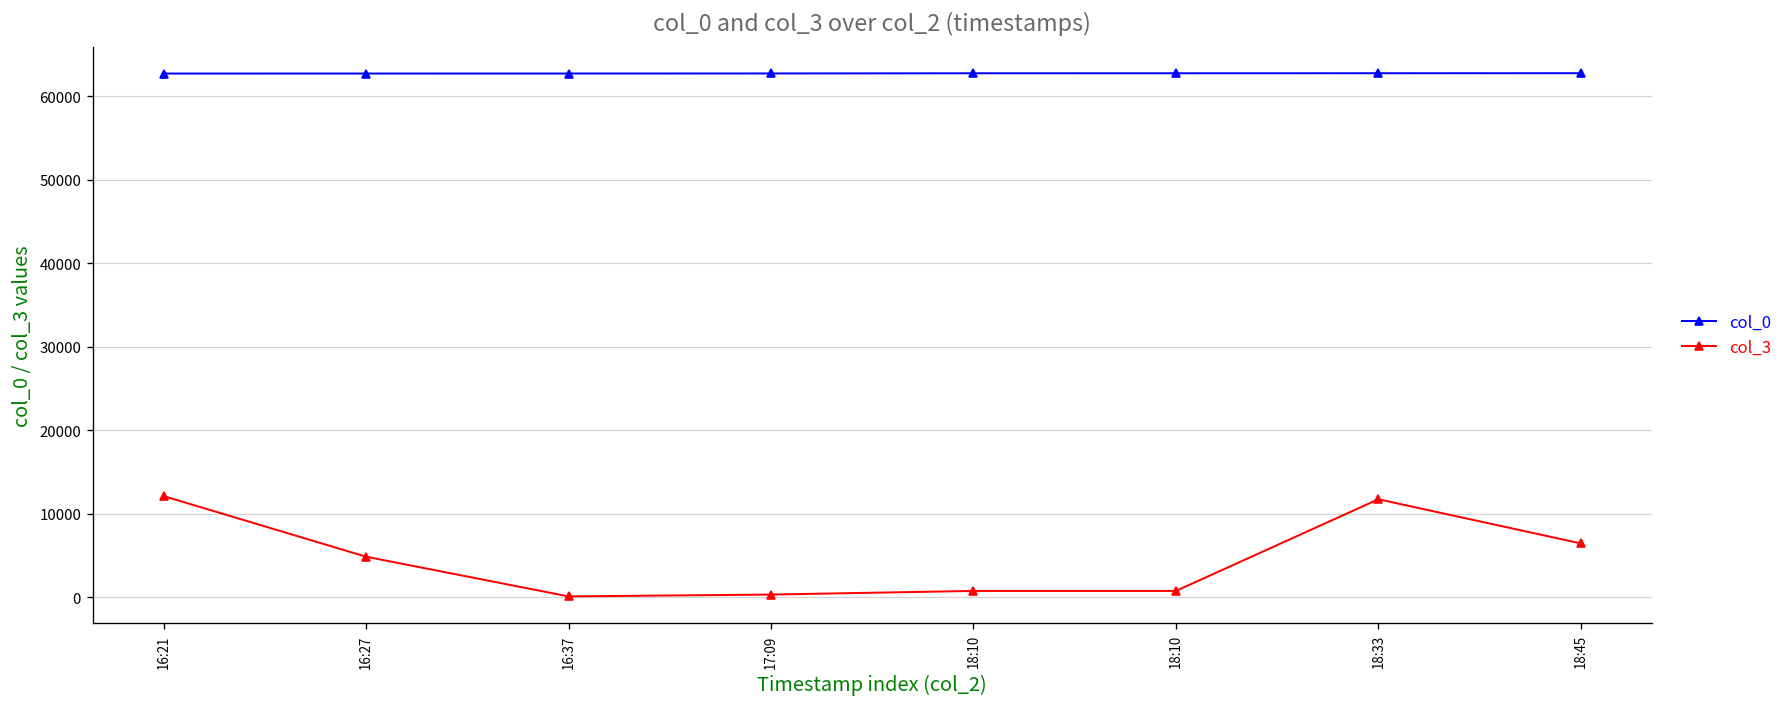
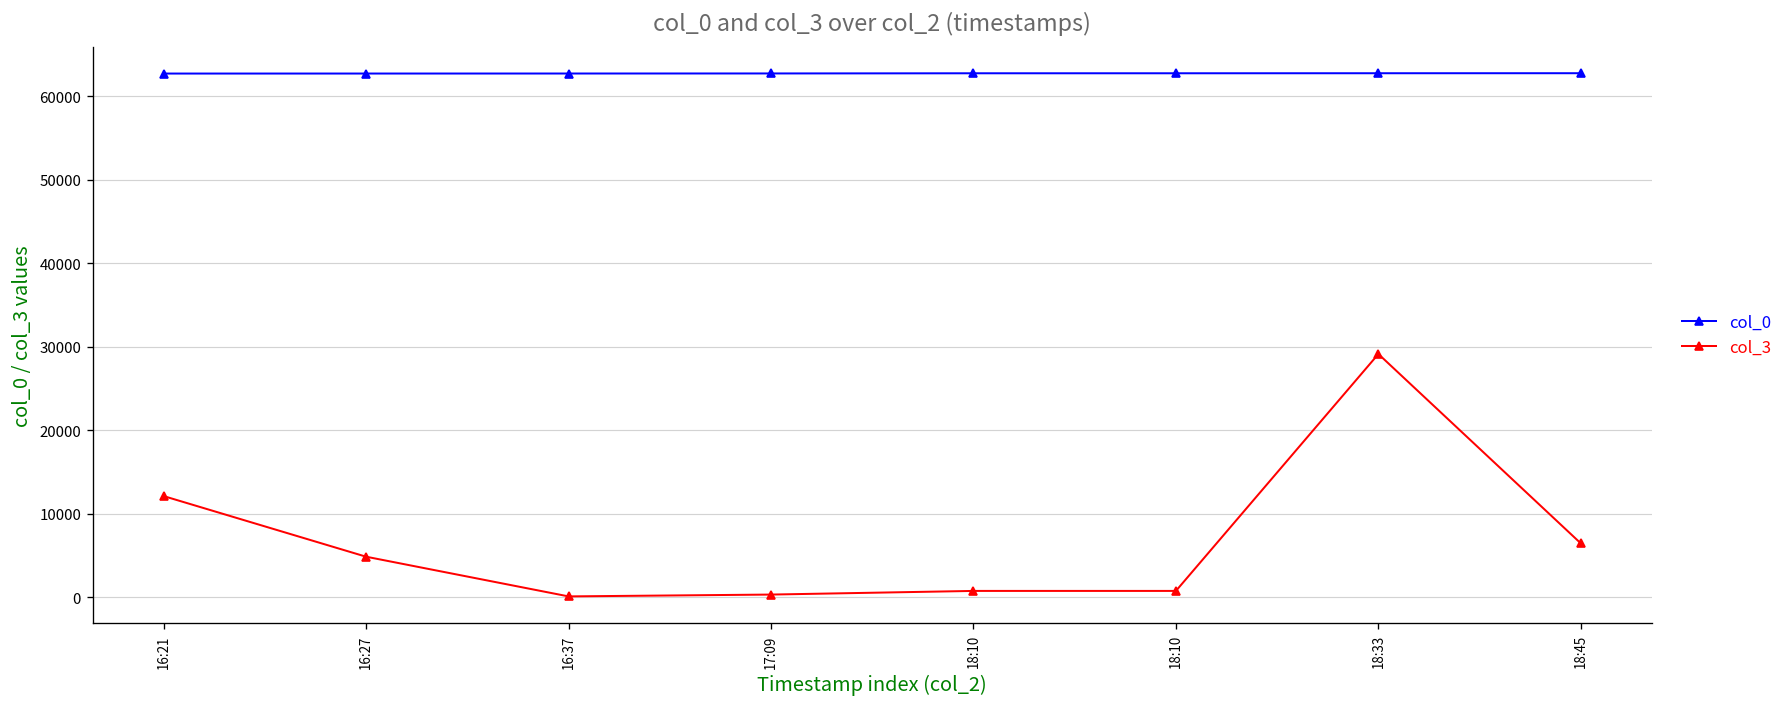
  {
    "col_0": {
      "16:21": 63000,
      "16:27": 63000,
      "16:37": 63000,
      "17:09": 63000,
      "18:33": 63000,
      "18:45": 63000
    },
    "col_3": {
      "16:21": 12000,
      "16:27": 5000,
      "16:37": 0,
      "17:09": 0,
-     "18:33": 12000,
+     "18:33": 29000,
      "18:45": 6000
    }
  }
